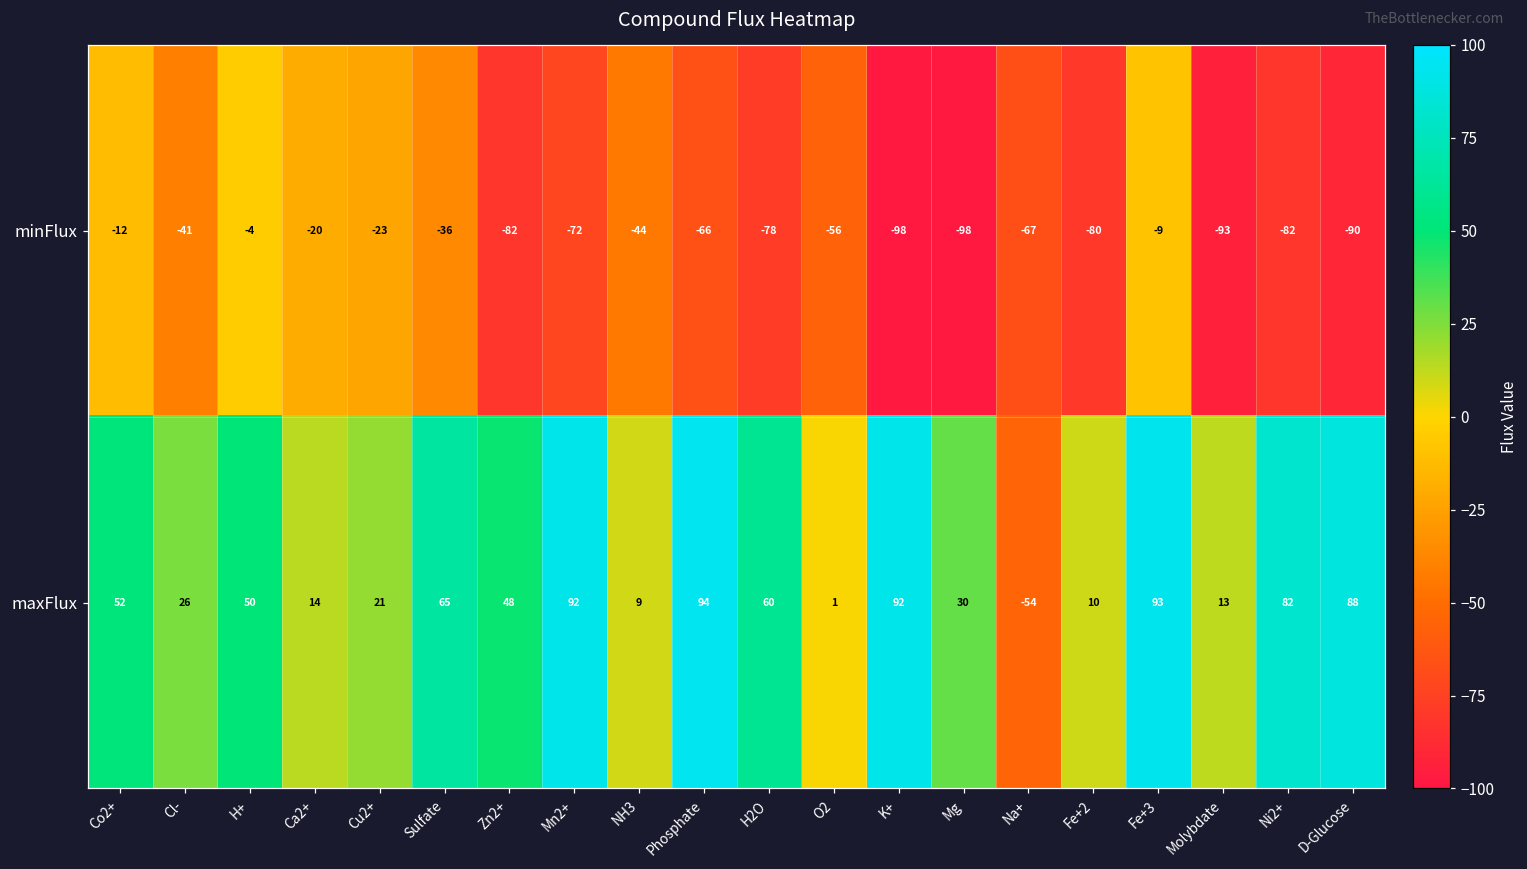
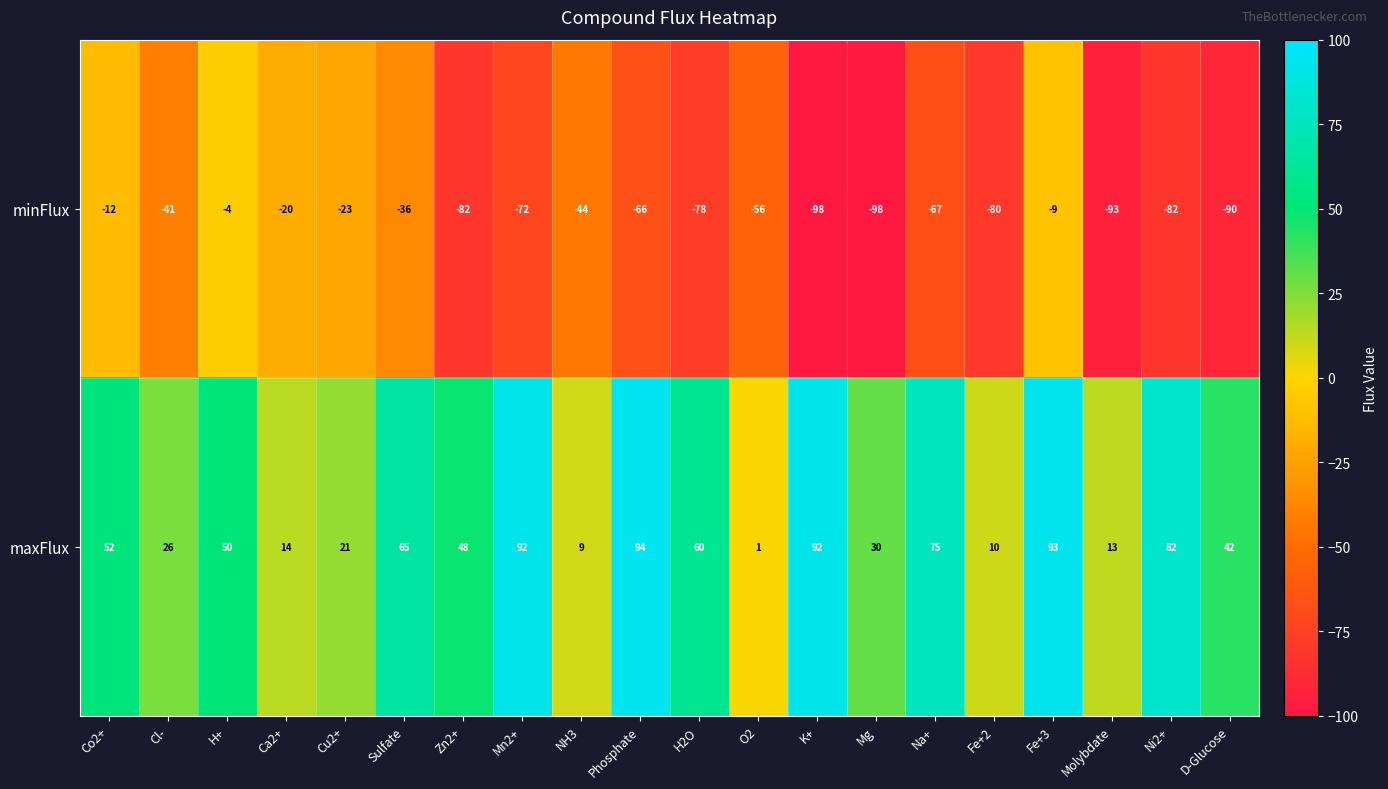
  {
    "minFlux": {
      "Co2+": -12,
      "Cl-": -41,
      "H+": -4,
      "Ca2+": -20,
      "Cu2+": -23,
      "Sulfate": -36,
      "Zn2+": -82,
      "Mn2+": -72,
      "NH3": -44,
      "Phosphate": -66,
      "H2O": -78,
      "O2": -56,
      "K+": -98,
      "Mg": -98,
      "Na+": -67,
      "Fe+2": -80,
      "Fe+3": -9,
      "Molybdate": -93,
      "Ni2+": -82,
      "D-Glucose": -90
    },
    "maxFlux": {
      "Co2+": 52,
      "Cl-": 26,
      "H+": 50,
      "Ca2+": 14,
      "Cu2+": 21,
      "Sulfate": 65,
      "Zn2+": 48,
      "Mn2+": 92,
      "NH3": 9,
      "Phosphate": 94,
      "H2O": 60,
      "O2": 1,
      "K+": 92,
      "Mg": 30,
-     "Na+": -54,
+     "Na+": 75,
      "Fe+2": 10,
      "Fe+3": 93,
      "Molybdate": 13,
      "Ni2+": 82,
-     "D-Glucose": 88
+     "D-Glucose": 42
    }
  }
